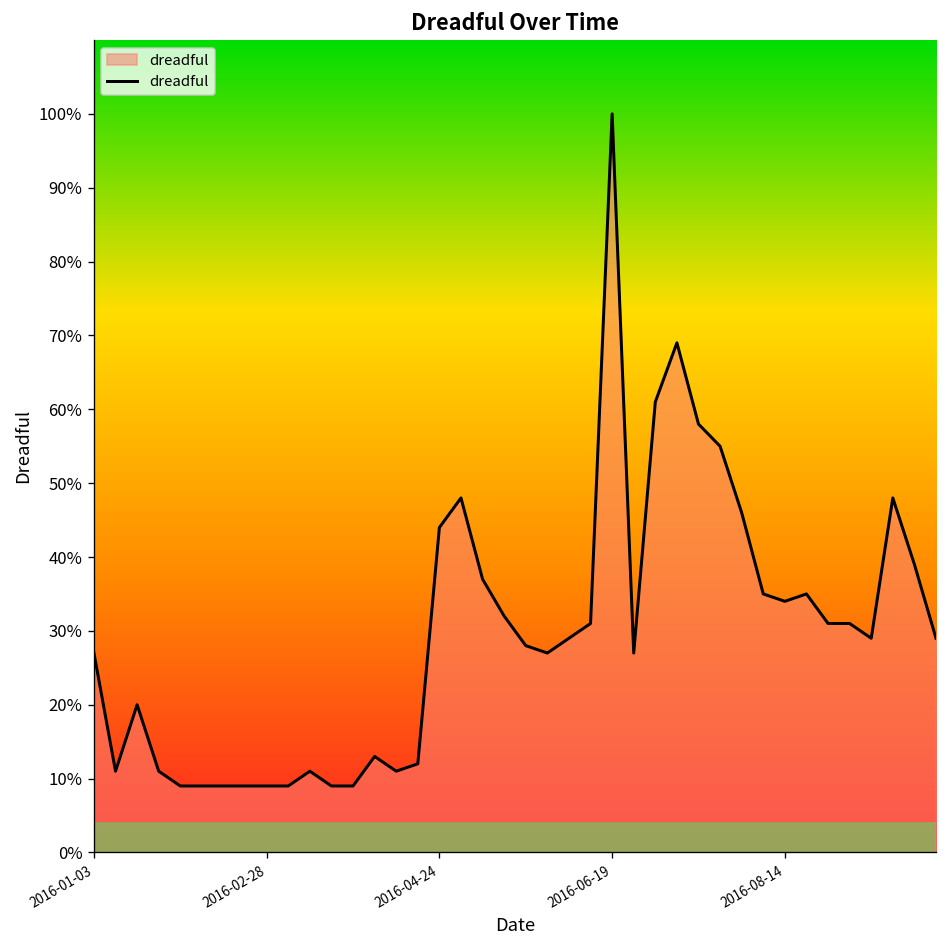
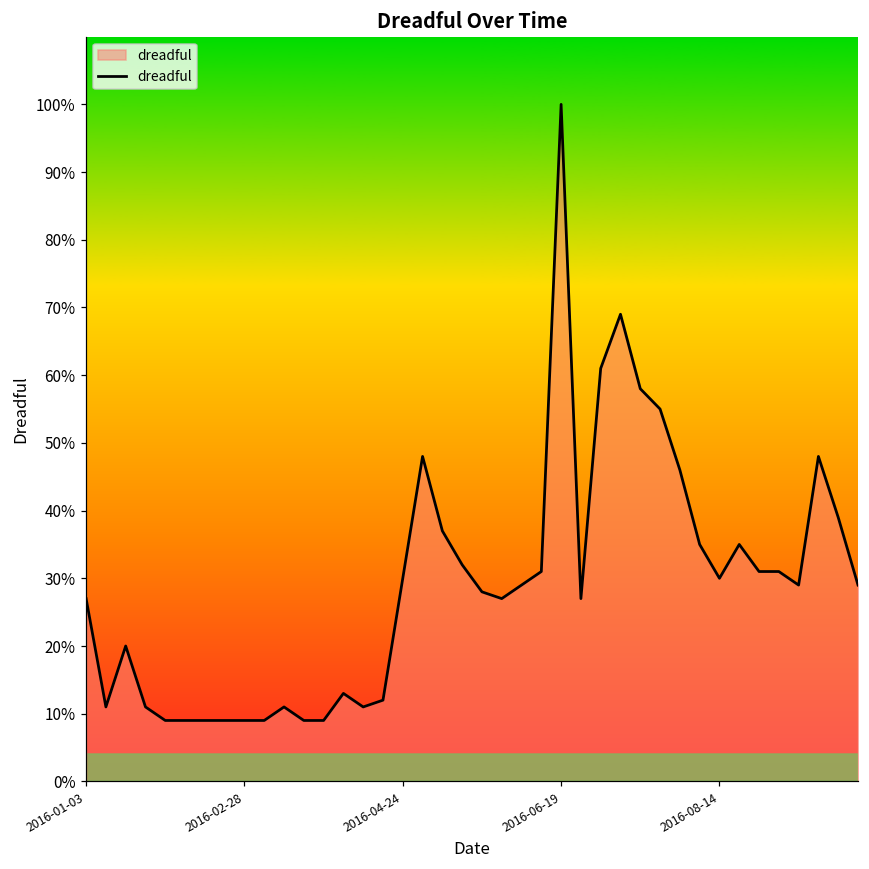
  {
    "2016-01-03": "27%",
    "2016-02-28": "9%",
-   "2016-04-24": "44%",
+   "2016-04-24": "30%",
    "2016-06-19": "100%",
-   "2016-08-14": "34%"
+   "2016-08-14": "30%"
  }
